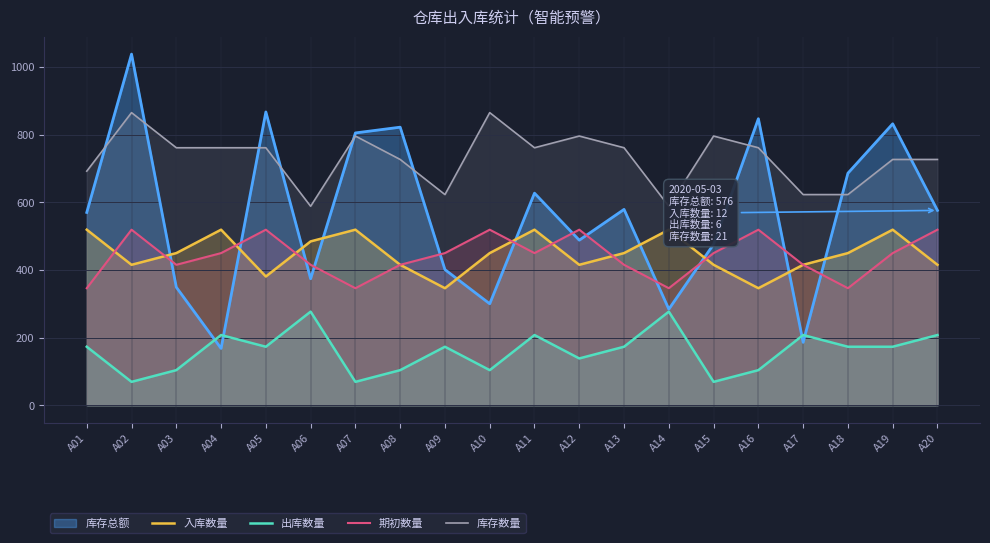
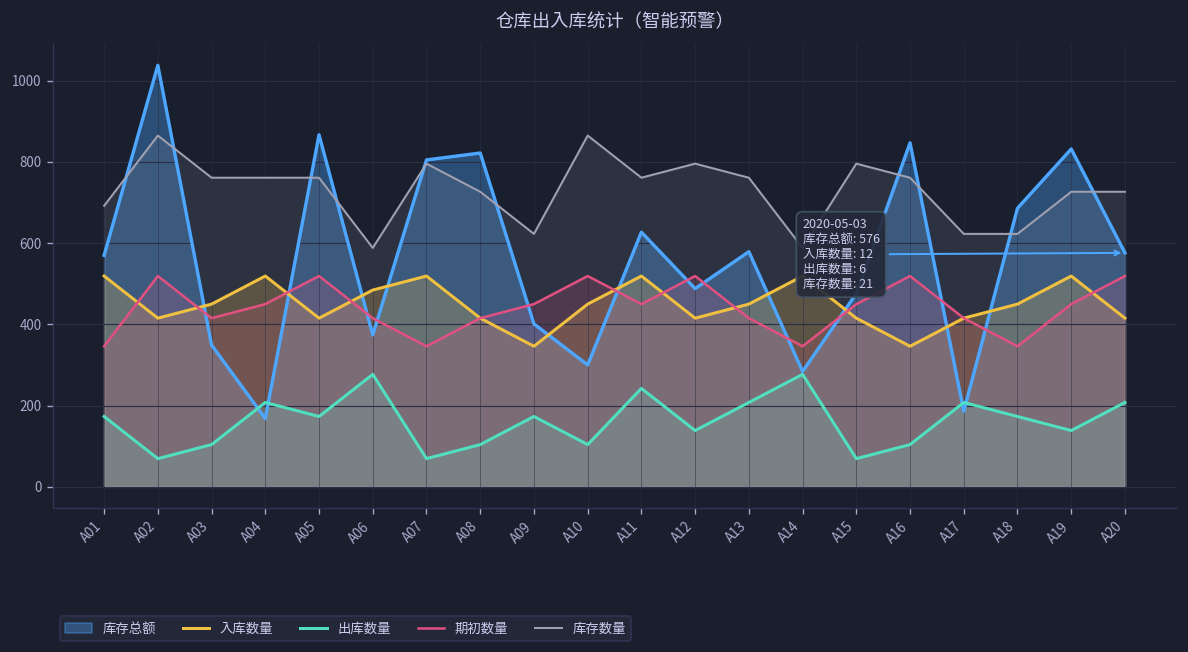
  {
    "库存总额": {
      "A01": 570,
      "A02": 1040,
      "A03": 350,
      "A04": 170,
      "A05": 870,
      "A06": 370,
      "A07": 810,
      "A08": 820,
      "A09": 400,
      "A10": 300,
      "A11": 630,
      "A12": 490,
      "A13": 580,
      "A16": 850,
      "A17": 190,
      "A18": 690,
      "A19": 830,
      "A20": 580
    },
    "入库数量": {
      "A01": 520,
      "A02": 420,
      "A03": 450,
      "A04": 520,
-     "A05": 380,
+     "A05": 420,
      "A06": 480,
      "A07": 520,
      "A09": 350,
      "A10": 450,
      "A11": 520,
      "A12": 420,
      "A13": 450,
      "A15": 420,
      "A16": 350,
      "A18": 450,
      "A20": 420
    },
    "出库数量": {
      "A01": 170,
      "A02": 70,
      "A03": 100,
      "A04": 210,
      "A05": 170,
      "A06": 280,
      "A07": 70,
      "A08": 100,
      "A09": 170,
      "A10": 100,
-     "A11": 210,
+     "A11": 240,
      "A12": 140,
-     "A13": 170,
+     "A13": 210,
      "A15": 70,
      "A16": 100,
      "A17": 210,
      "A18": 170,
-     "A19": 170,
+     "A19": 140,
      "A20": 210
    },
    "期初数量": {
      "A01": 350,
      "A02": 520,
      "A03": 420,
      "A04": 450,
      "A05": 520,
      "A06": 420,
      "A07": 350,
      "A09": 450,
      "A10": 520,
      "A11": 450,
      "A12": 520,
      "A13": 420,
      "A14": 350,
      "A15": 450,
      "A18": 350,
      "A19": 450,
      "A20": 520
    },
    "库存数量": {
      "A01": 690,
      "A02": 870,
      "A03": 760,
      "A04": 760,
      "A05": 760,
      "A06": 590,
      "A07": 800,
      "A08": 730,
      "A09": 620,
      "A10": 870,
      "A11": 760,
      "A12": 800,
      "A13": 760,
      "A15": 800,
      "A16": 760,
      "A19": 730,
      "A20": 730
    }
  }
